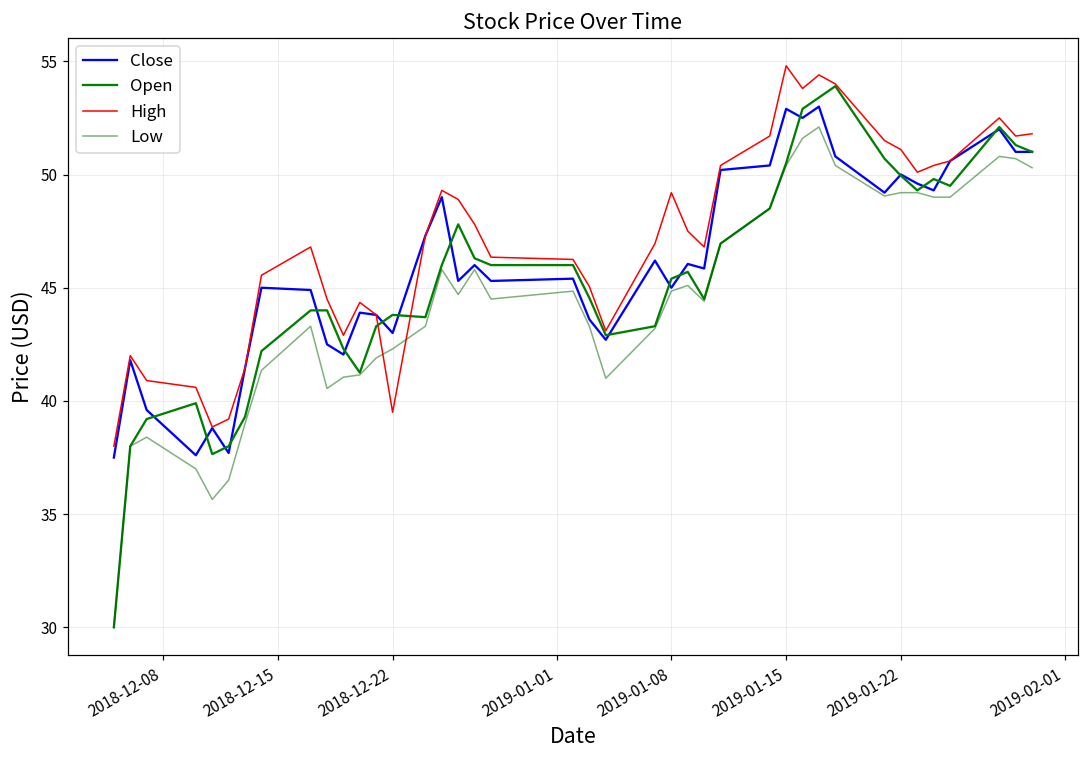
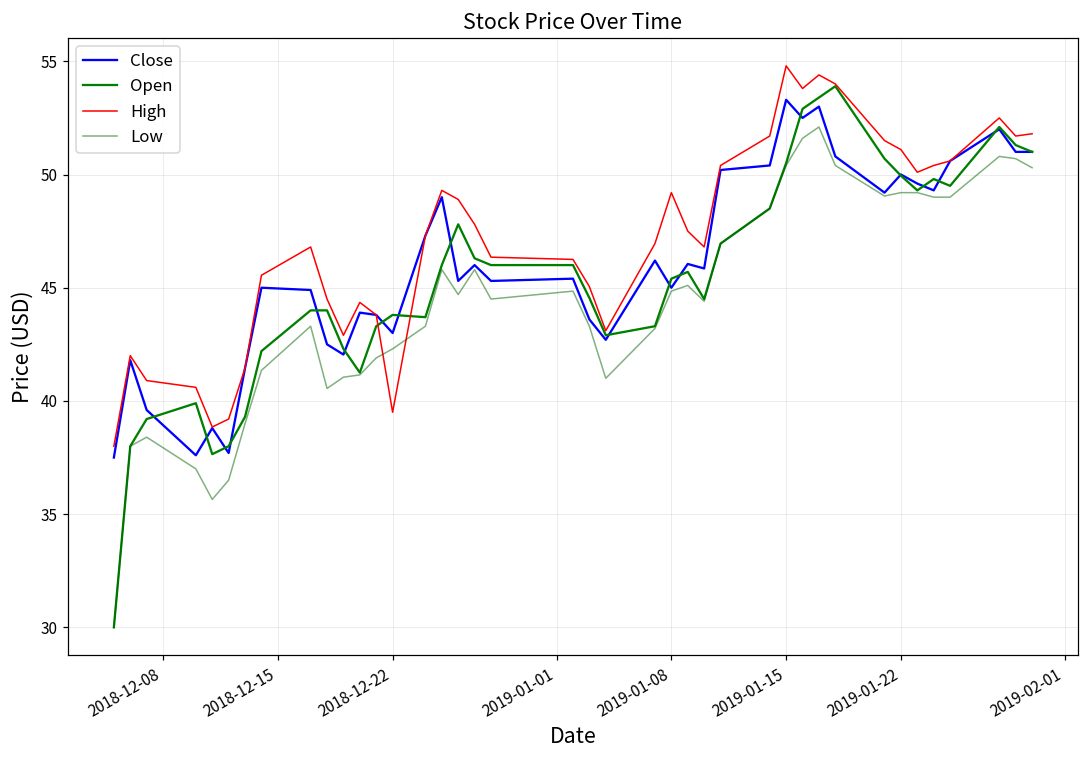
  {
    "Close": {
      "2018-12-22": 43.0,
      "2019-01-08": 45.0,
-     "2019-01-15": 52.9
+     "2019-01-15": 53.3
    },
    "High": {
      "2018-12-22": 39.5,
      "2019-01-08": 49.2,
      "2019-01-15": 54.8,
      "2019-01-22": 51.1
    }
  }
